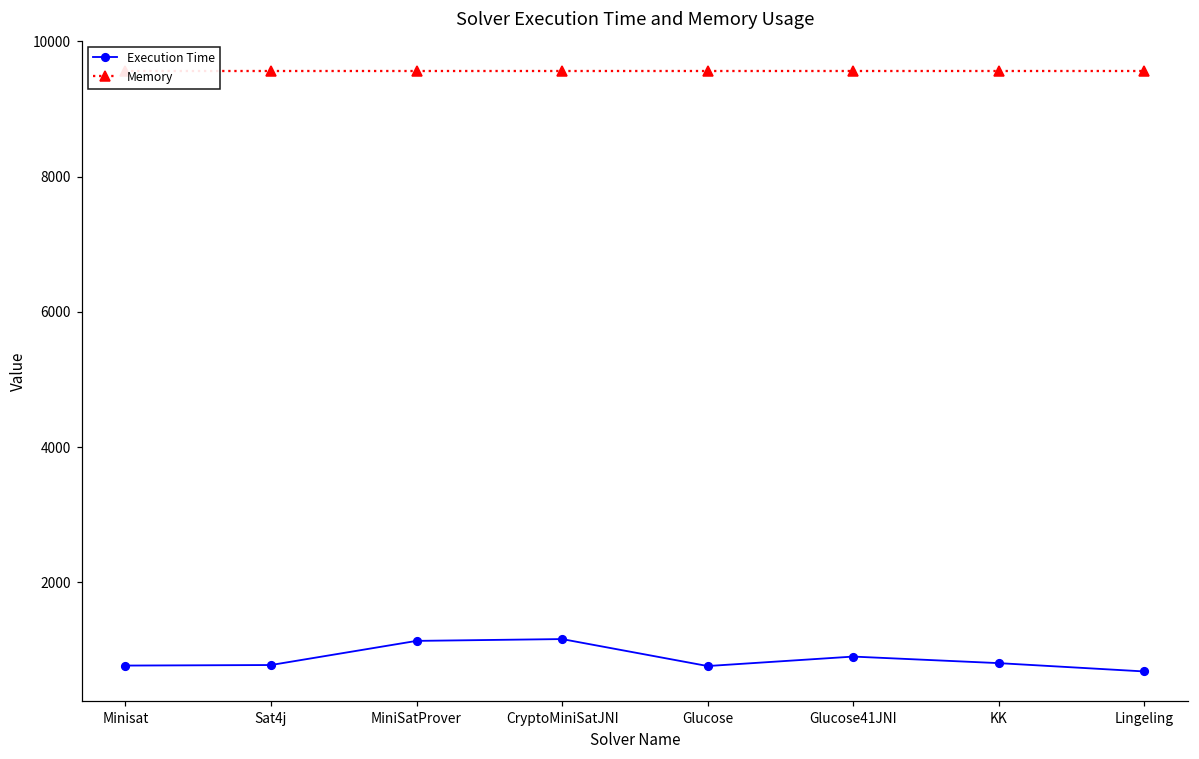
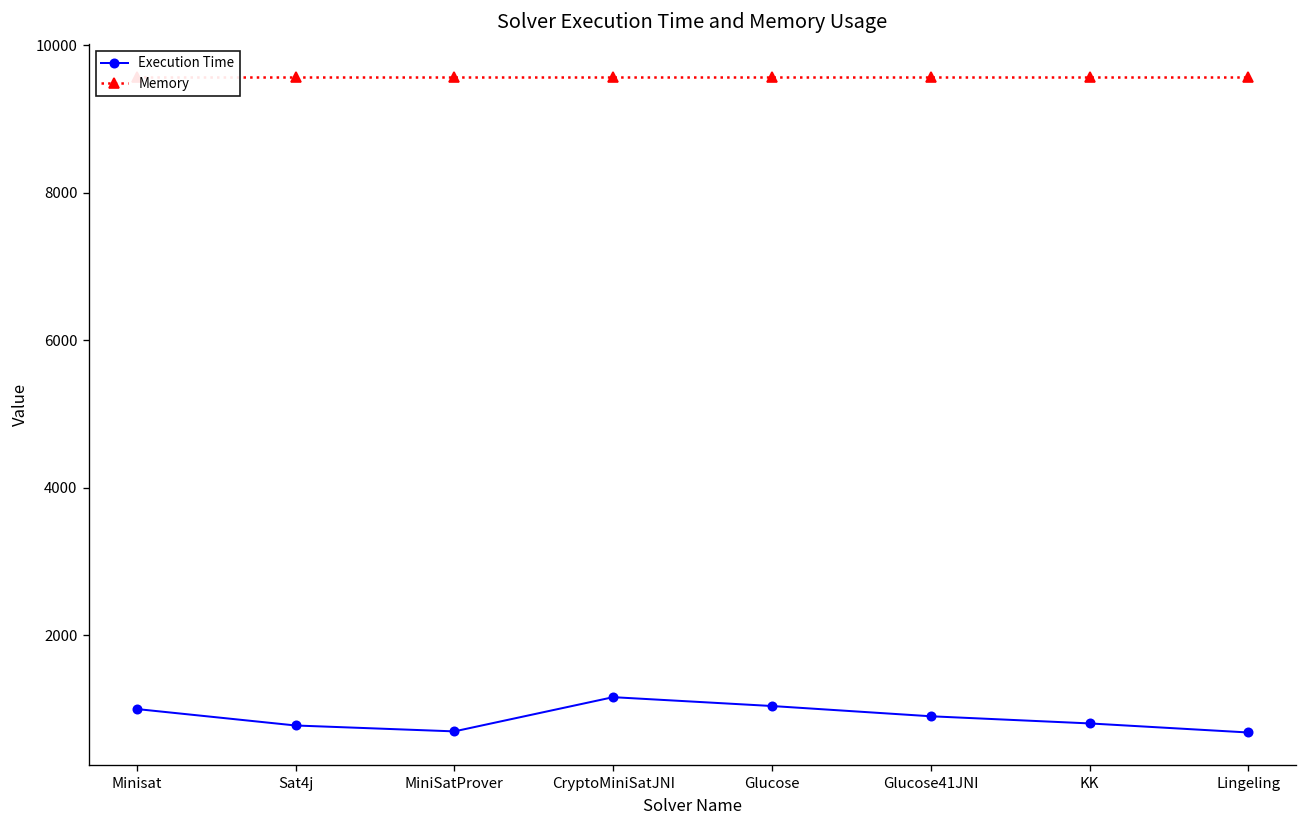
  {
    "Execution Time": {
-     "Minisat": 800,
+     "Minisat": 1000,
      "Sat4j": 800,
-     "MiniSatProver": 1100,
+     "MiniSatProver": 700,
      "CryptoMiniSatJNI": 1200,
-     "Glucose": 800,
+     "Glucose": 1000,
      "Glucose41JNI": 900,
      "KK": 800,
      "Lingeling": 700
    },
    "Memory": {
      "Sat4j": 9600,
      "MiniSatProver": 9600,
      "CryptoMiniSatJNI": 9600,
      "Glucose": 9600,
      "Glucose41JNI": 9600,
      "KK": 9600,
      "Lingeling": 9600
    }
  }
